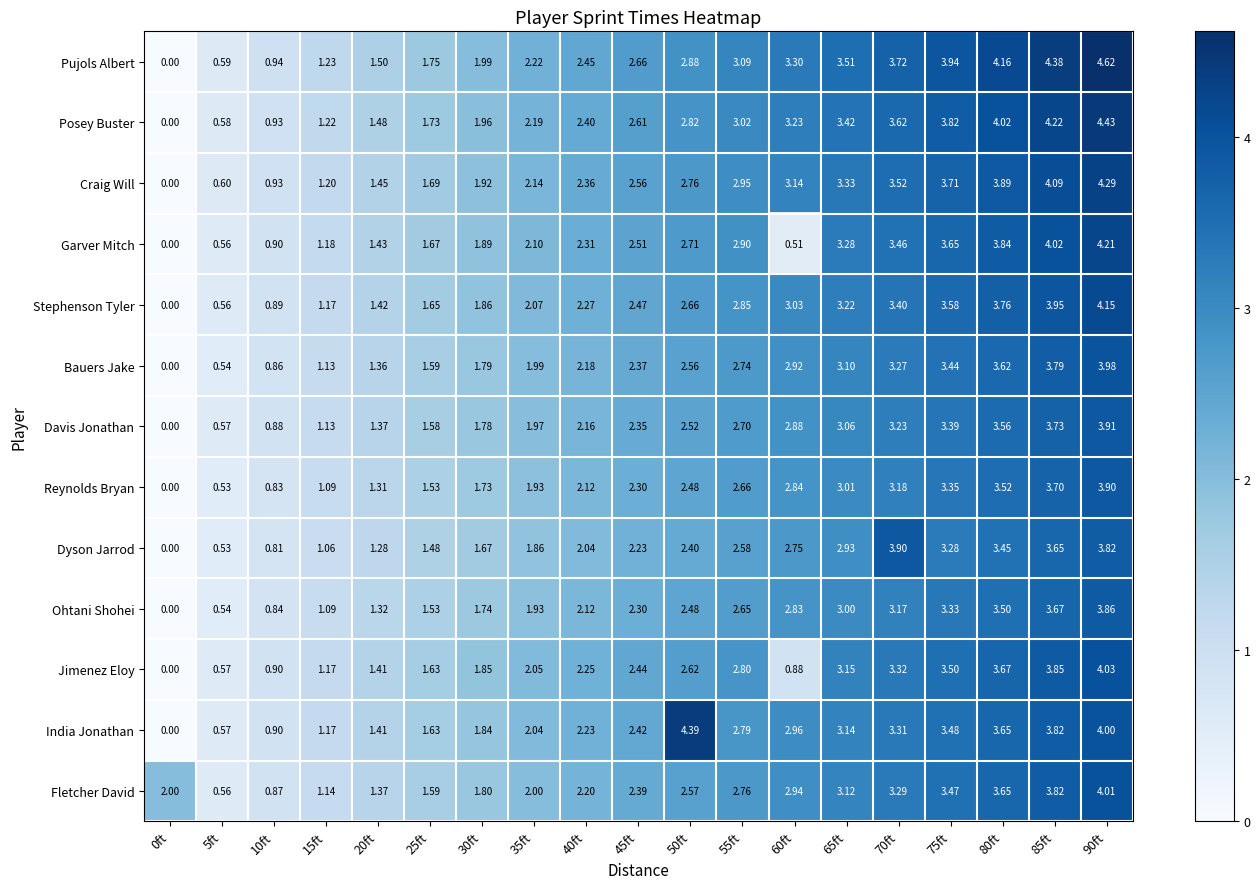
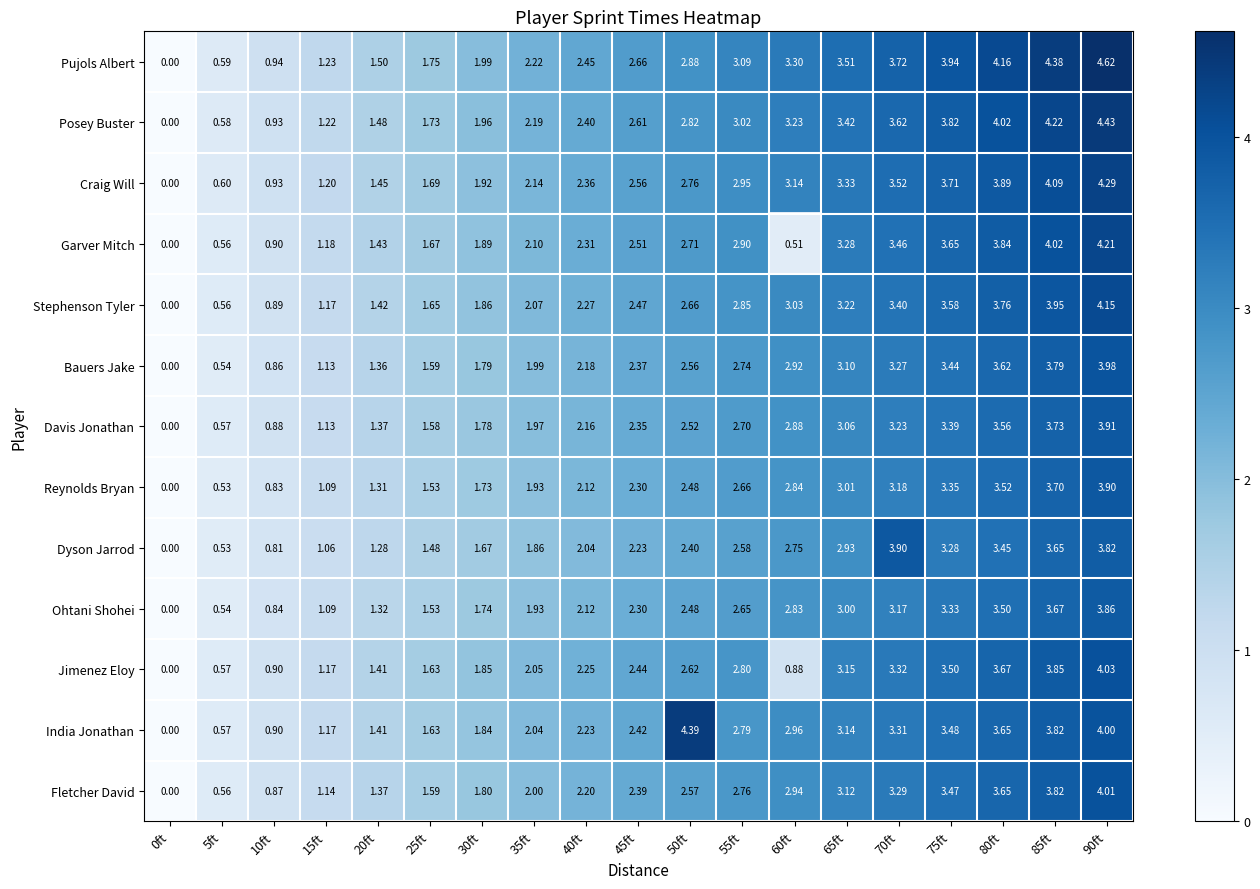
  {
    "Fletcher David": {
-     "0ft": 2.00,
+     "0ft": 0.00,
      "5ft": 0.56,
      "10ft": 0.87,
      "15ft": 1.14,
      "20ft": 1.37,
      "25ft": 1.59,
      "30ft": 1.80,
      "35ft": 2.00,
      "40ft": 2.20,
      "45ft": 2.39,
      "50ft": 2.57,
      "55ft": 2.76,
      "60ft": 2.94,
      "65ft": 3.12,
      "70ft": 3.29,
      "75ft": 3.47,
      "80ft": 3.65,
      "85ft": 3.82,
      "90ft": 4.01
    }
  }
